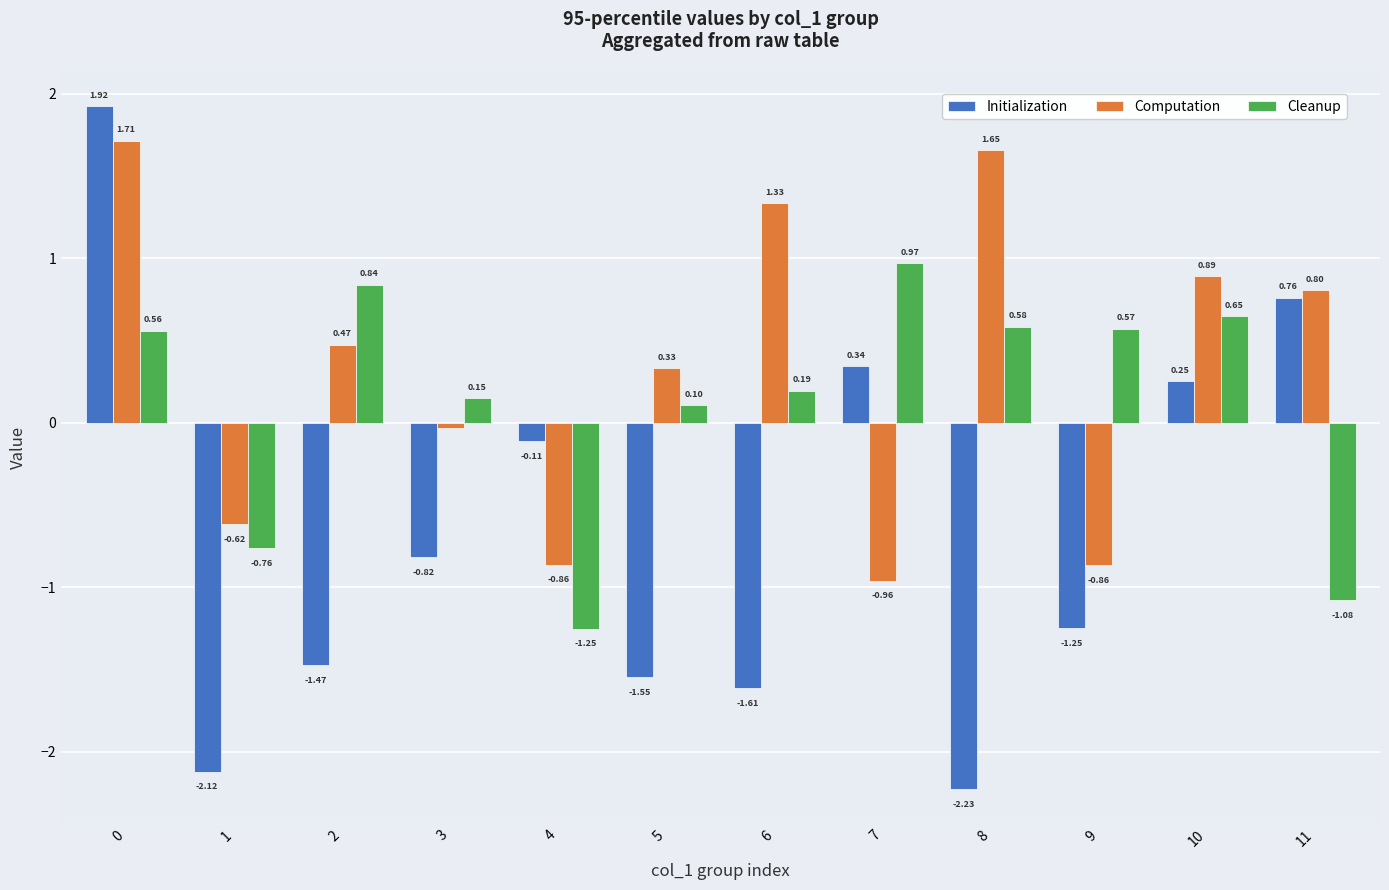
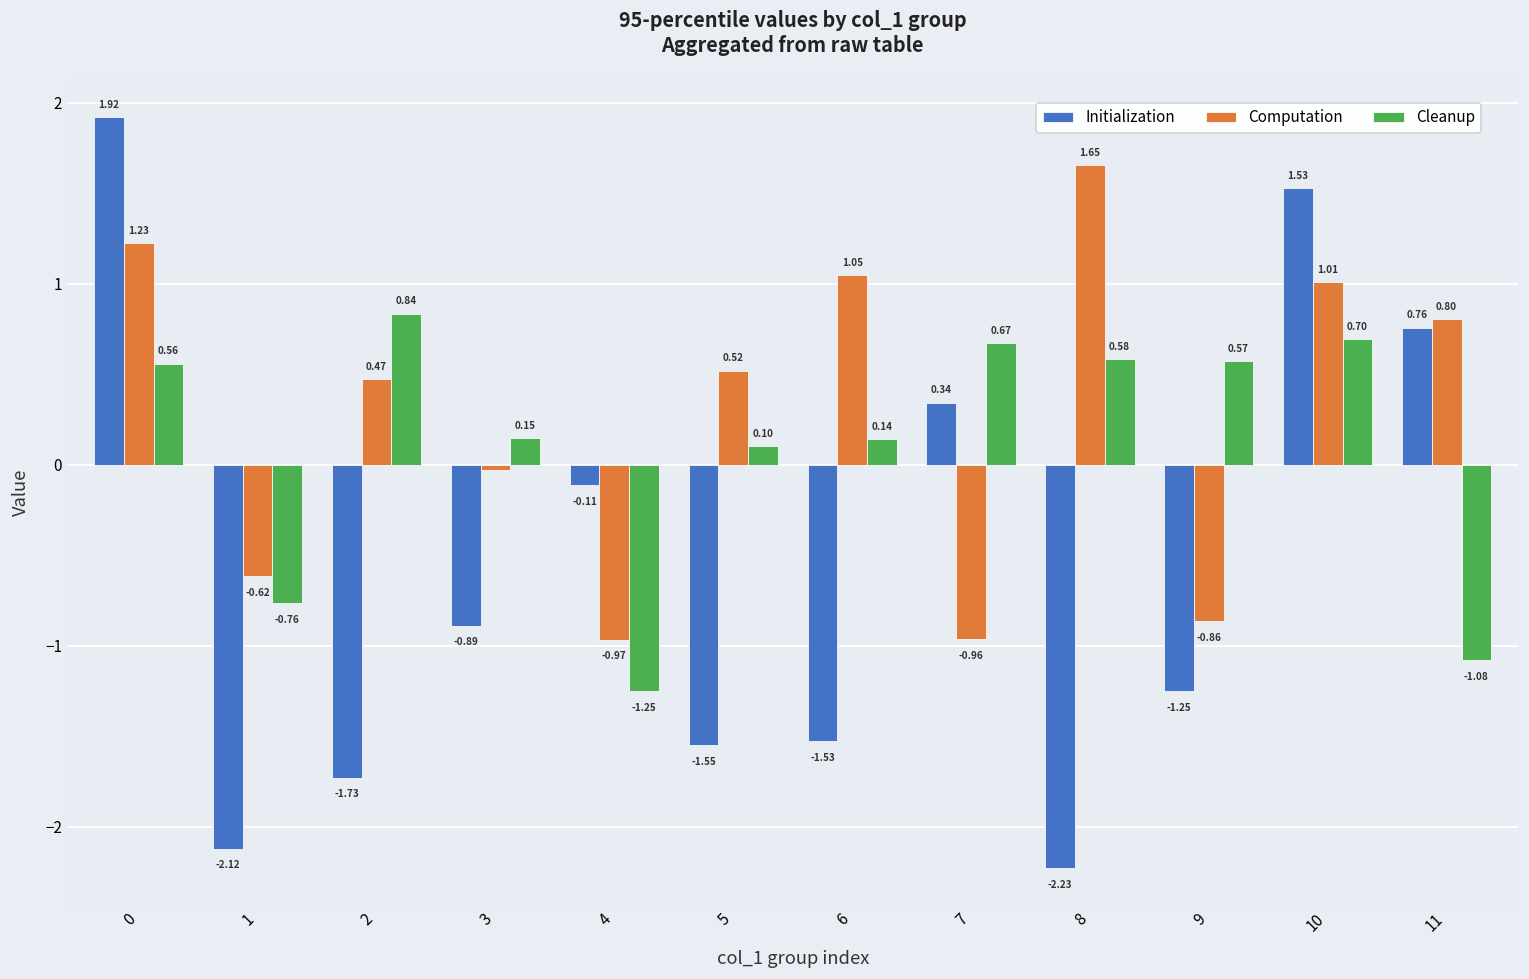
  {
    "Initialization": {
      "0": 1.92,
      "1": -2.12,
-     "2": -1.47,
-     "3": -0.82,
+     "2": -1.73,
+     "3": -0.89,
      "4": -0.11,
      "5": -1.55,
-     "6": -1.61,
+     "6": -1.53,
      "7": 0.34,
      "8": -2.23,
      "9": -1.25,
-     "10": 0.25,
+     "10": 1.53,
      "11": 0.76
    },
    "Computation": {
-     "0": 1.71,
+     "0": 1.23,
      "1": -0.62,
      "2": 0.47,
-     "4": -0.86,
-     "5": 0.33,
-     "6": 1.33,
+     "4": -0.97,
+     "5": 0.52,
+     "6": 1.05,
      "7": -0.96,
      "8": 1.65,
      "9": -0.86,
-     "10": 0.89,
+     "10": 1.01,
      "11": 0.80
    },
    "Cleanup": {
      "0": 0.56,
      "1": -0.76,
      "2": 0.84,
      "3": 0.15,
      "4": -1.25,
      "5": 0.10,
-     "6": 0.19,
-     "7": 0.97,
+     "6": 0.14,
+     "7": 0.67,
      "8": 0.58,
      "9": 0.57,
-     "10": 0.65,
+     "10": 0.70,
      "11": -1.08
    }
  }
